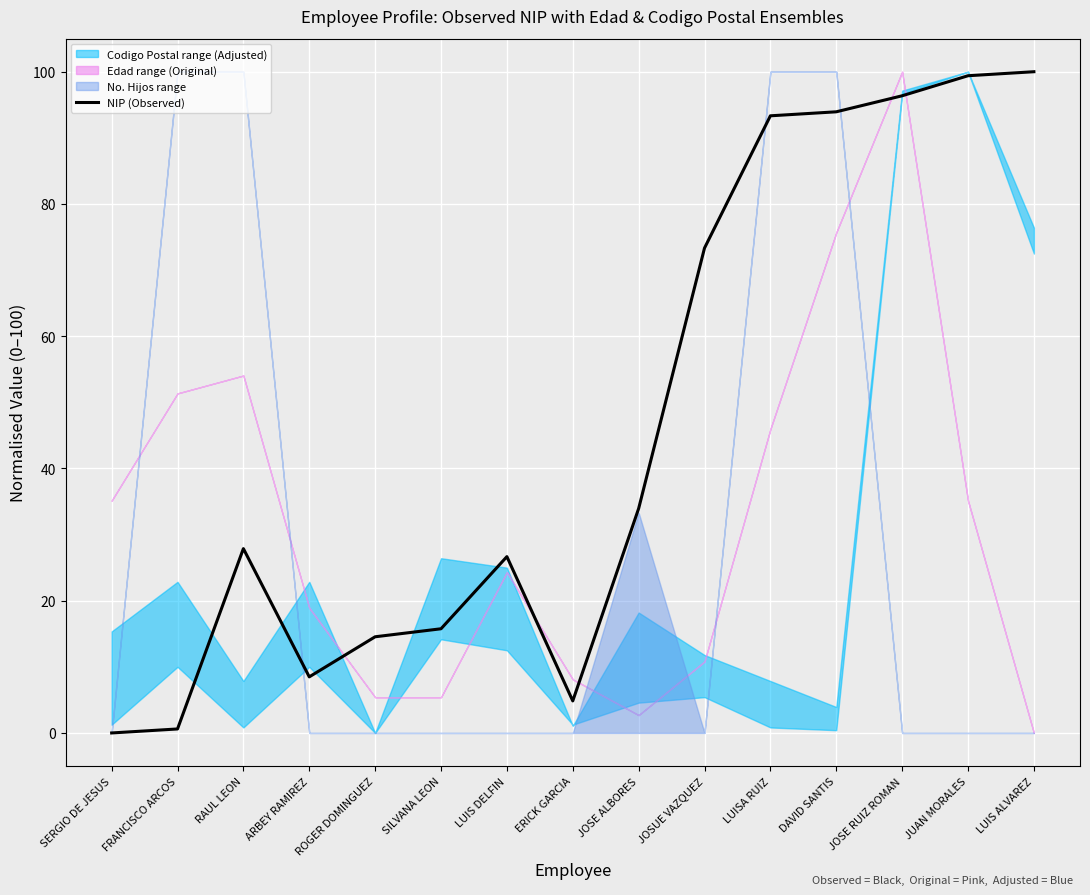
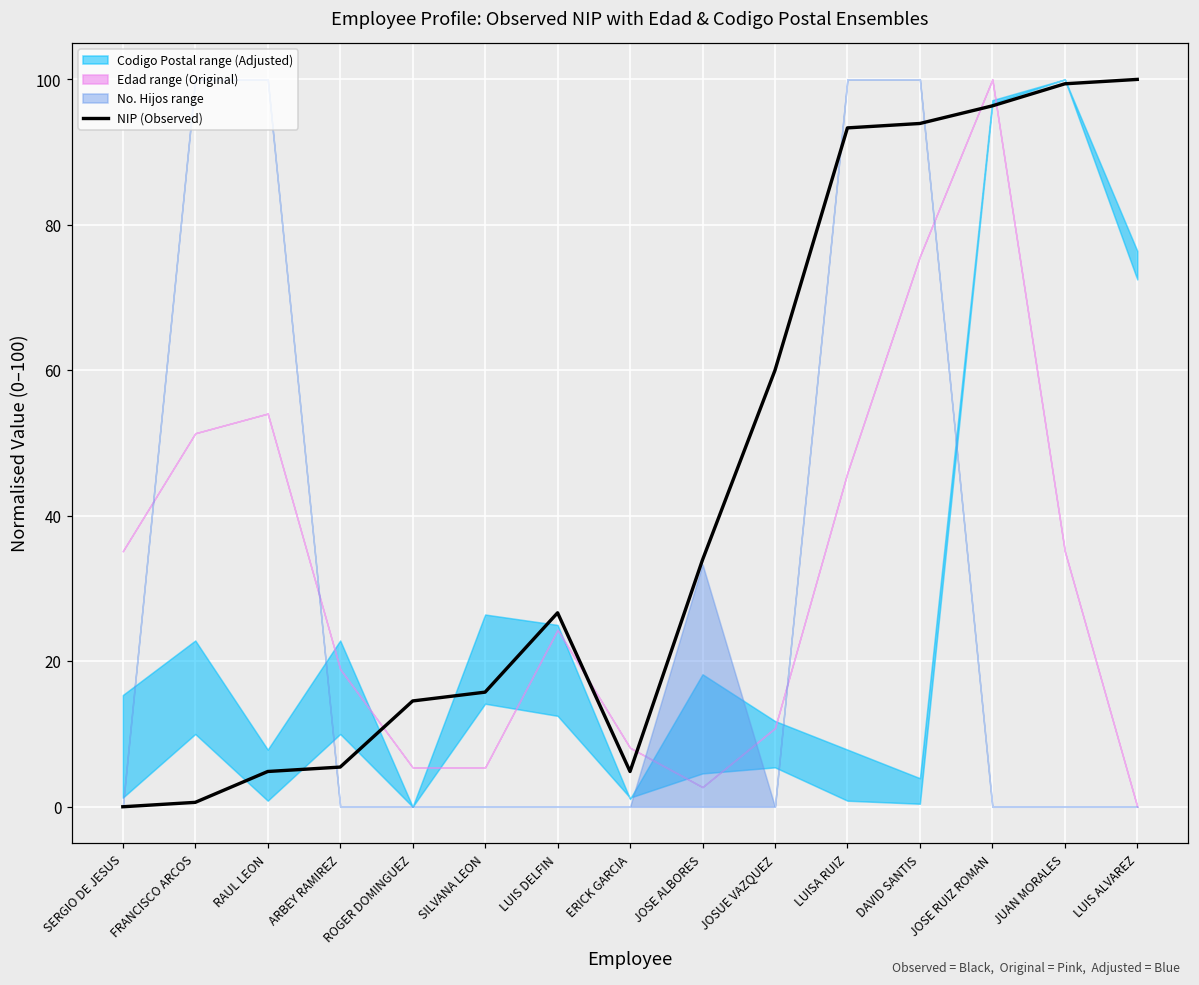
  {
    "NIP (Observed)": {
      "FRANCISCO ARCOS": 1,
-     "RAUL LEON": 28,
-     "ARBEY RAMIREZ": 8,
+     "RAUL LEON": 5,
+     "ARBEY RAMIREZ": 5,
      "ROGER DOMINGUEZ": 15,
      "SILVANA LEON": 16,
      "LUIS DELFIN": 27,
      "ERICK GARCIA": 5,
      "JOSE ALBORES": 34,
-     "JOSUE VAZQUEZ": 73,
+     "JOSUE VAZQUEZ": 60,
      "LUISA RUIZ": 93,
      "DAVID SANTIS": 94,
      "JOSE RUIZ ROMAN": 96,
      "JUAN MORALES": 99,
      "LUIS ALVAREZ": 100
    },
    "Codigo Postal range (Adjusted)": {
      "JUAN MORALES": 0
    },
    "Edad range (Original)": {
      "SERGIO DE JESUS": 0,
      "FRANCISCO ARCOS": 0,
      "RAUL LEON": 0,
      "ARBEY RAMIREZ": 0,
      "ROGER DOMINGUEZ": 0,
      "SILVANA LEON": 0,
      "LUIS DELFIN": 0,
      "ERICK GARCIA": 0,
      "JOSE ALBORES": 0,
      "JOSUE VAZQUEZ": 0,
      "LUISA RUIZ": 0,
      "DAVID SANTIS": 0,
      "JOSE RUIZ ROMAN": 0,
      "JUAN MORALES": 0
    },
    "No. Hijos range": {
      "ARBEY RAMIREZ": 0,
      "SILVANA LEON": 0,
      "LUIS DELFIN": 0,
      "ERICK GARCIA": 0,
      "JOSE ALBORES": 33,
      "JOSUE VAZQUEZ": 0,
      "LUISA RUIZ": 0,
      "DAVID SANTIS": 0,
      "JOSE RUIZ ROMAN": 0,
      "JUAN MORALES": 0
    }
  }
